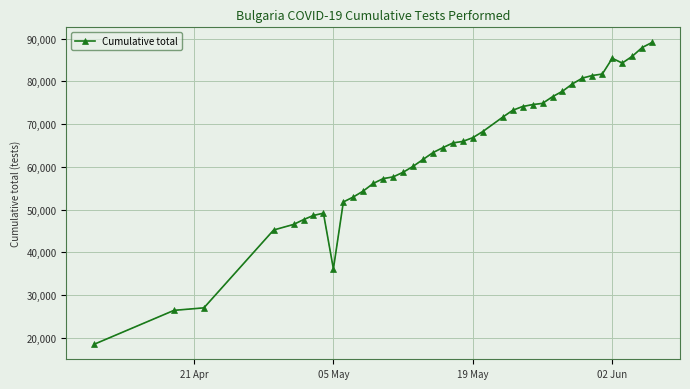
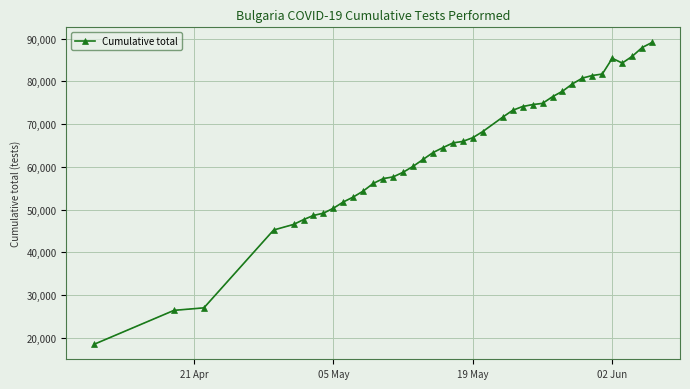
  {
-   "05 May": "36,000",
+   "05 May": "50,000",
    "19 May": "67,000",
    "02 Jun": "85,000"
  }
